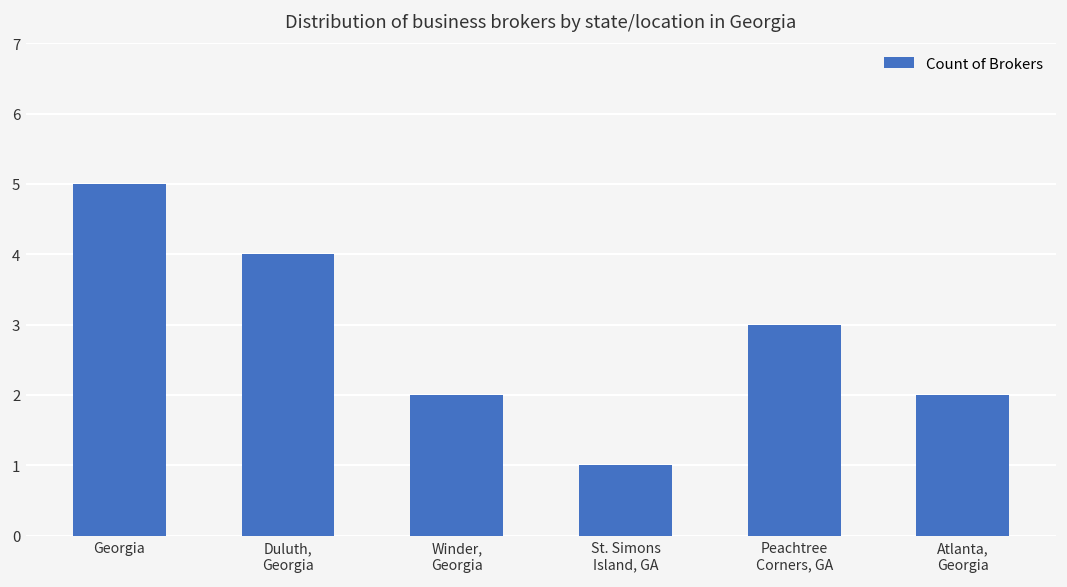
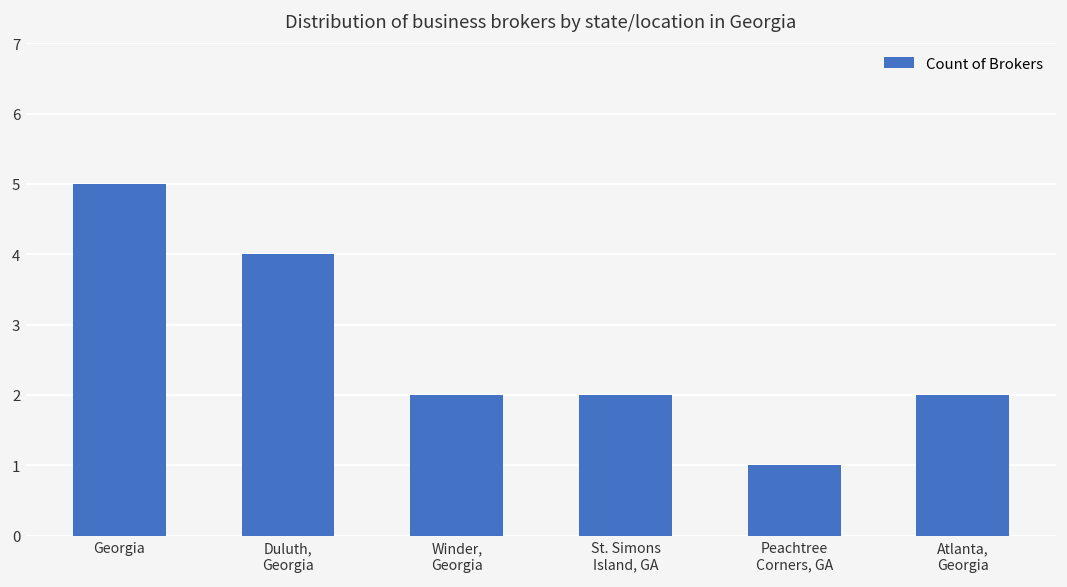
  {
    "Georgia": 5,
    "Duluth, Georgia": 4,
    "Winder, Georgia": 2,
-   "St. Simons Island, GA": 1,
-   "Peachtree Corners, GA": 3,
+   "St. Simons Island, GA": 2,
+   "Peachtree Corners, GA": 1,
    "Atlanta, Georgia": 2
  }
